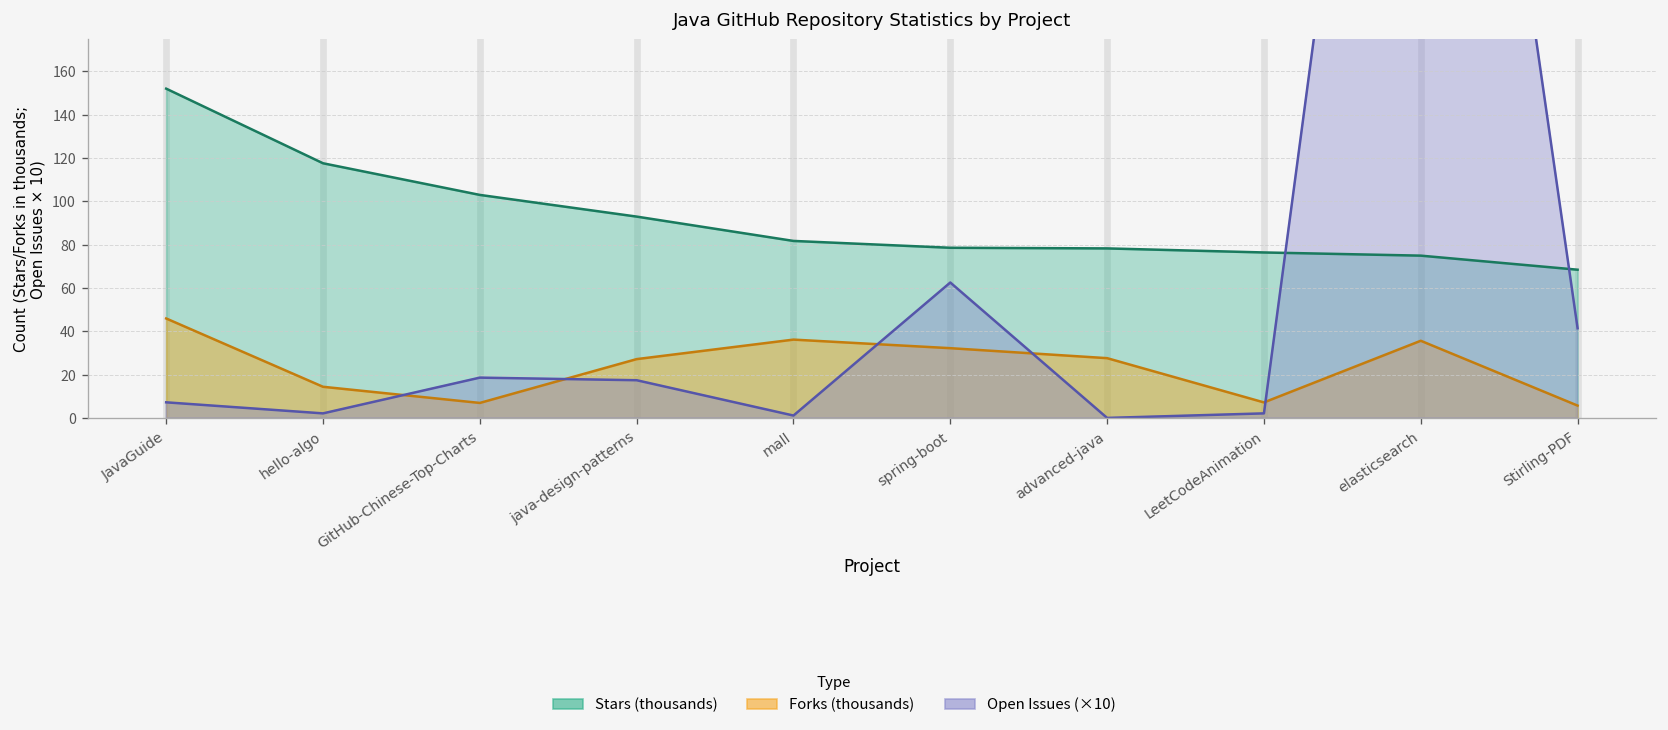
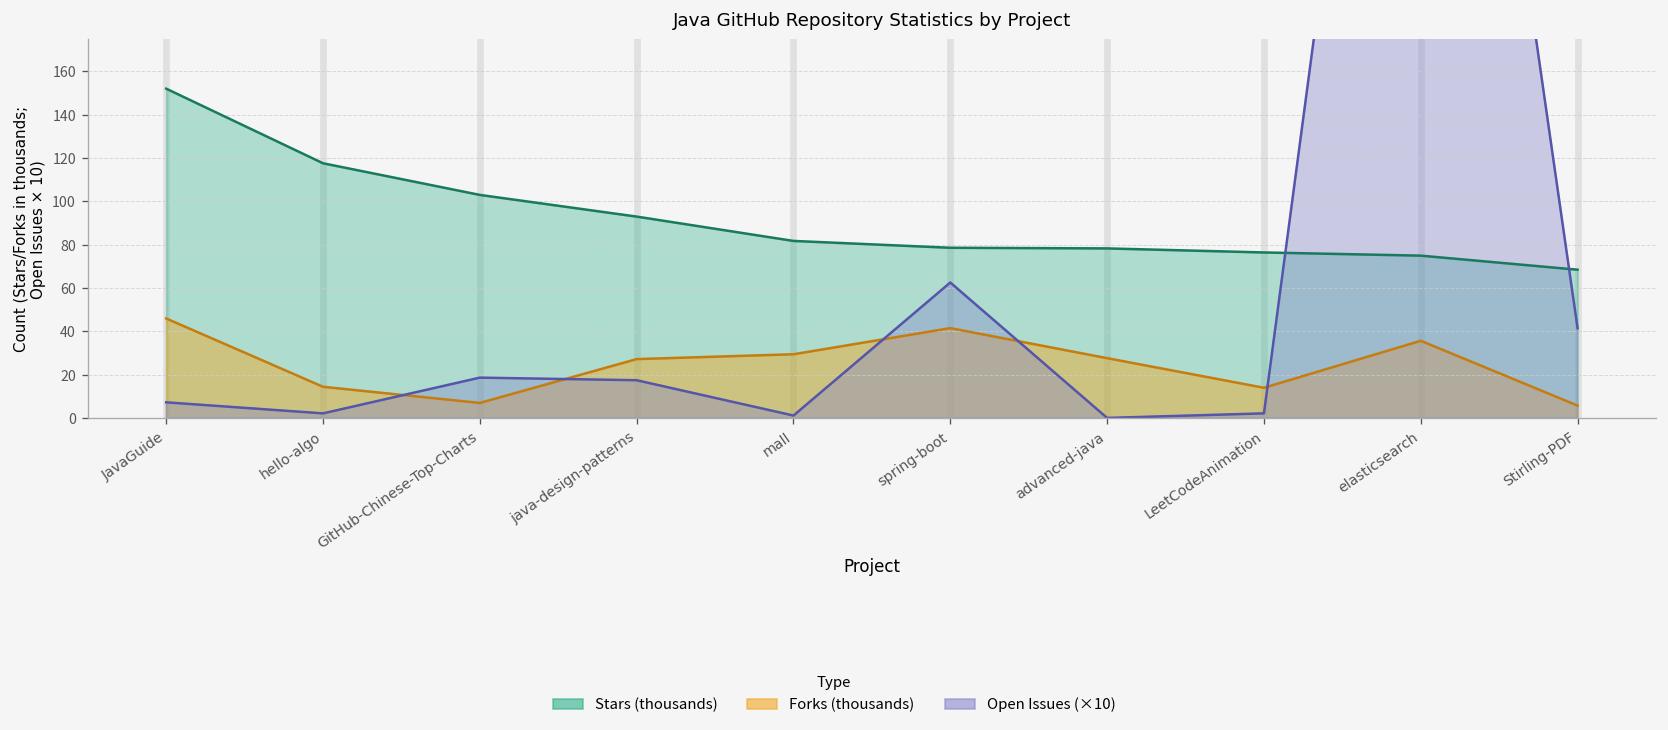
  {
    "Forks (thousands)": {
      "JavaGuide": 46,
      "hello-algo": 14,
      "GitHub-Chinese-Top-Charts": 7,
      "java-design-patterns": 27,
-     "mall": 36,
-     "spring-boot": 32,
+     "mall": 29,
+     "spring-boot": 42,
      "advanced-java": 28,
-     "LeetCodeAnimation": 7,
+     "LeetCodeAnimation": 14,
      "elasticsearch": 36,
      "Stirling-PDF": 6
    }
  }
